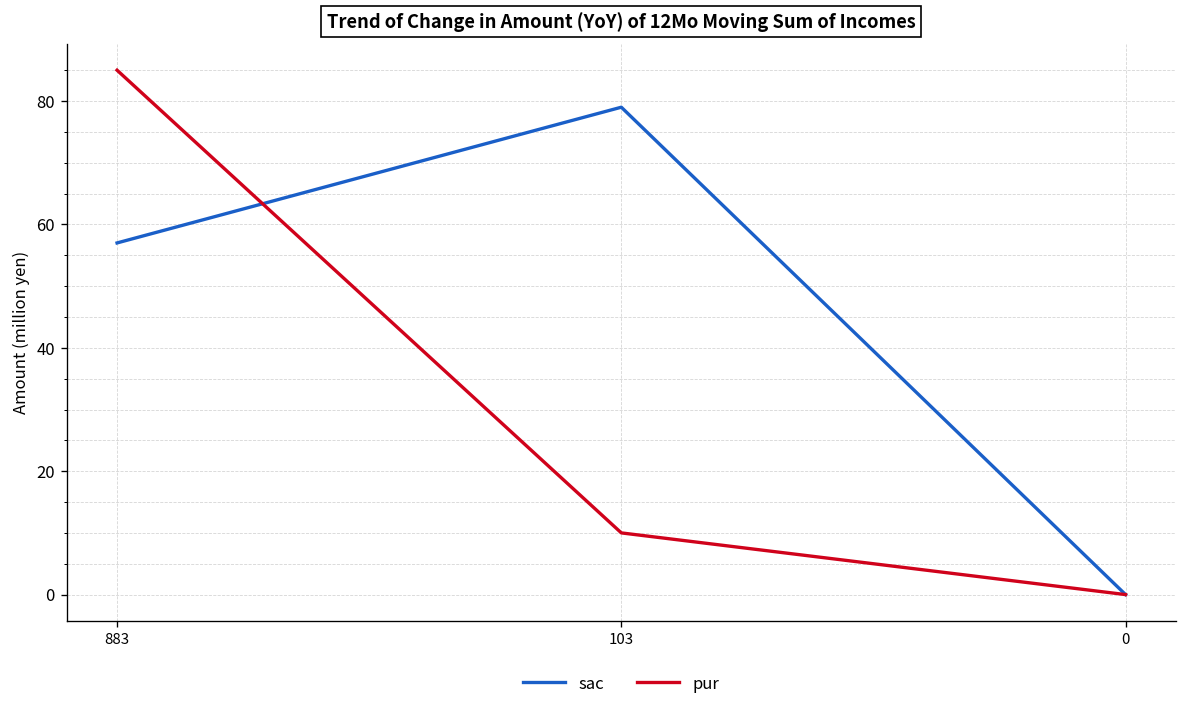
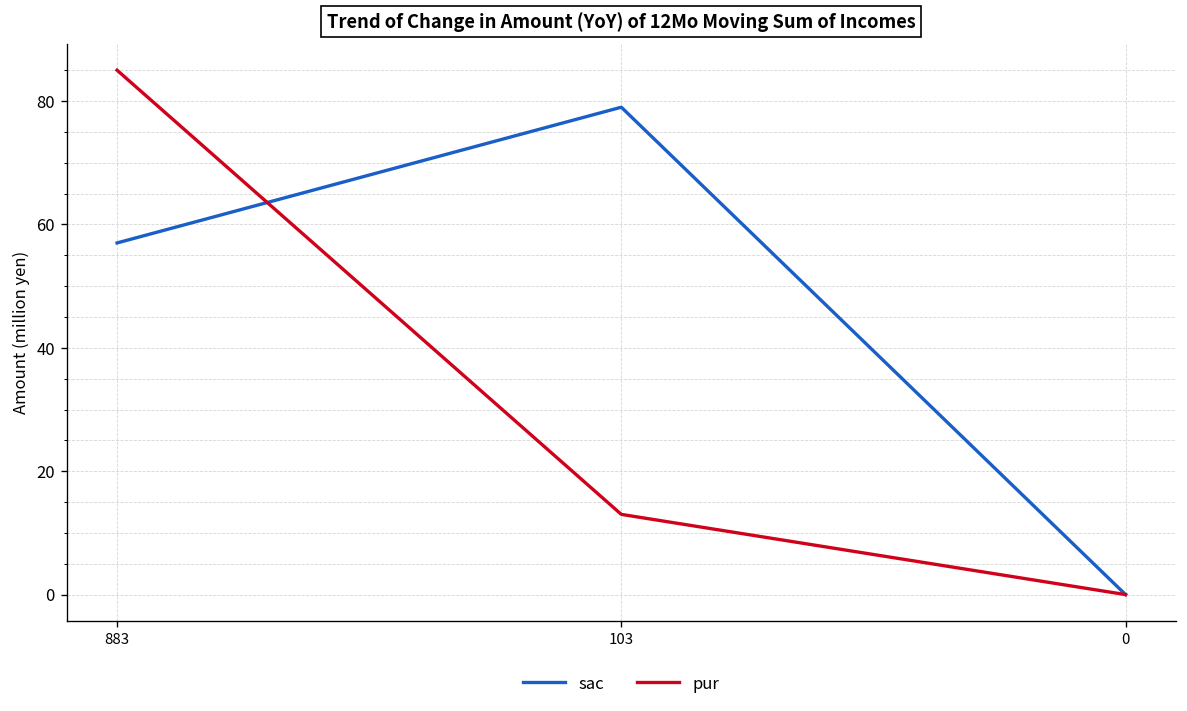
  {
    "sac": {
      "883": 57,
      "103": 79
    },
    "pur": {
      "883": 85,
-     "103": 10
+     "103": 13
    }
  }
